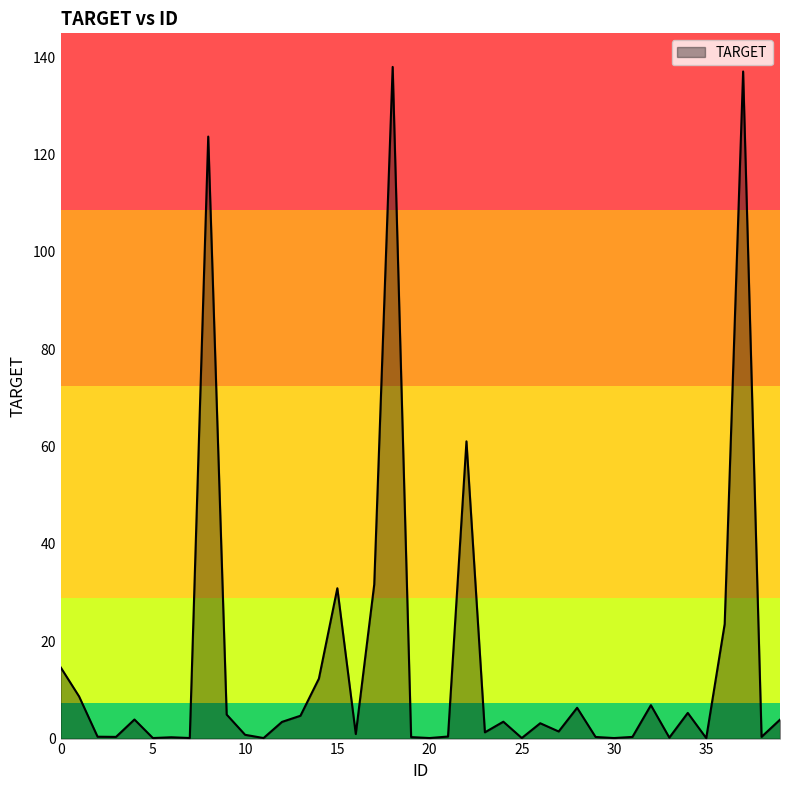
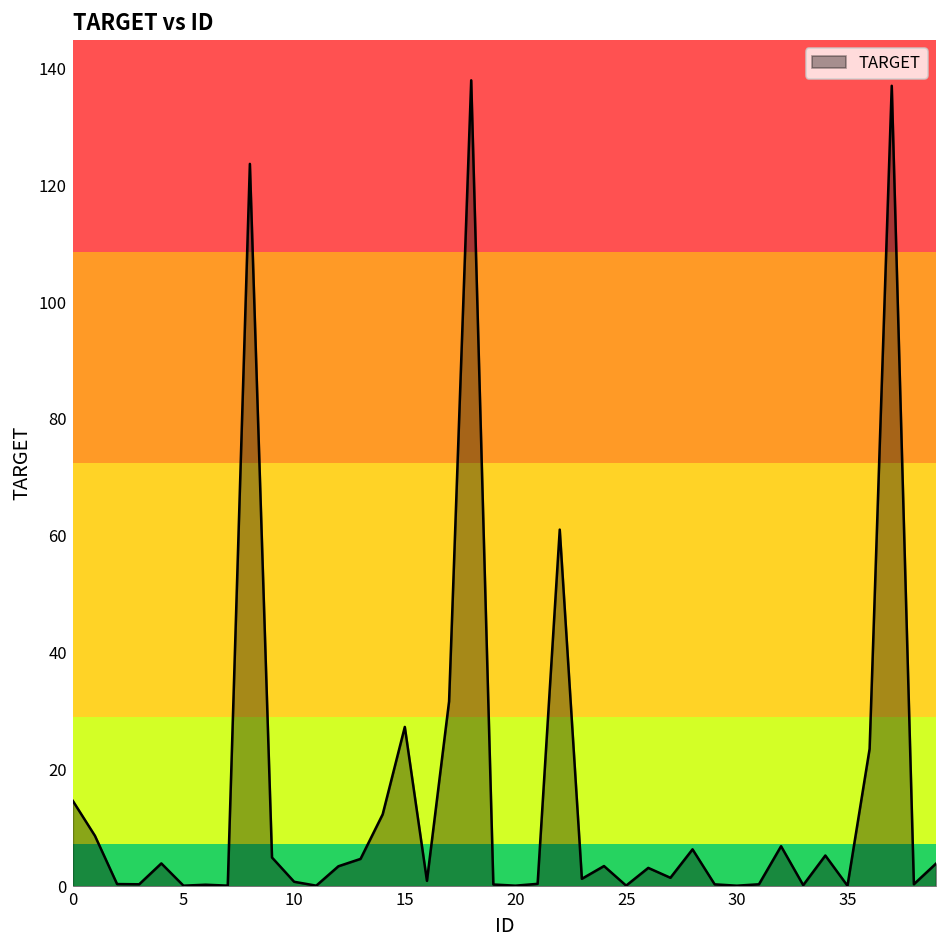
  {
    "0": 15,
    "5": 0,
    "10": 1,
-   "15": 31,
+   "15": 27,
    "20": 0,
    "25": 0,
    "30": 0,
    "35": 0
  }
